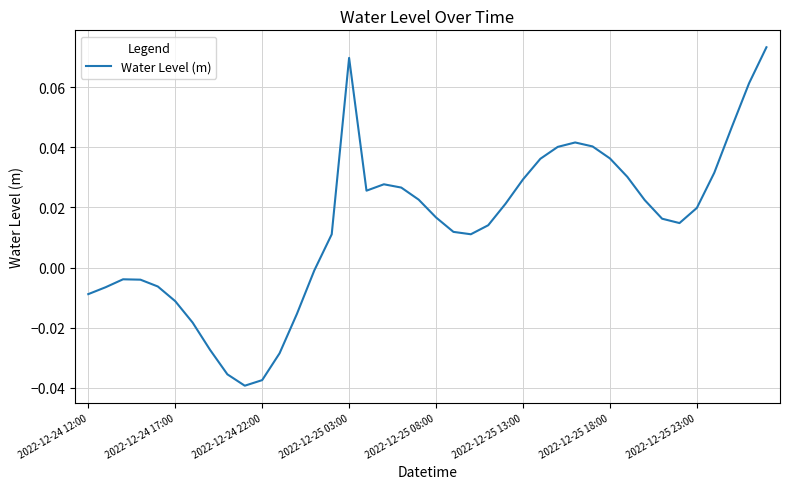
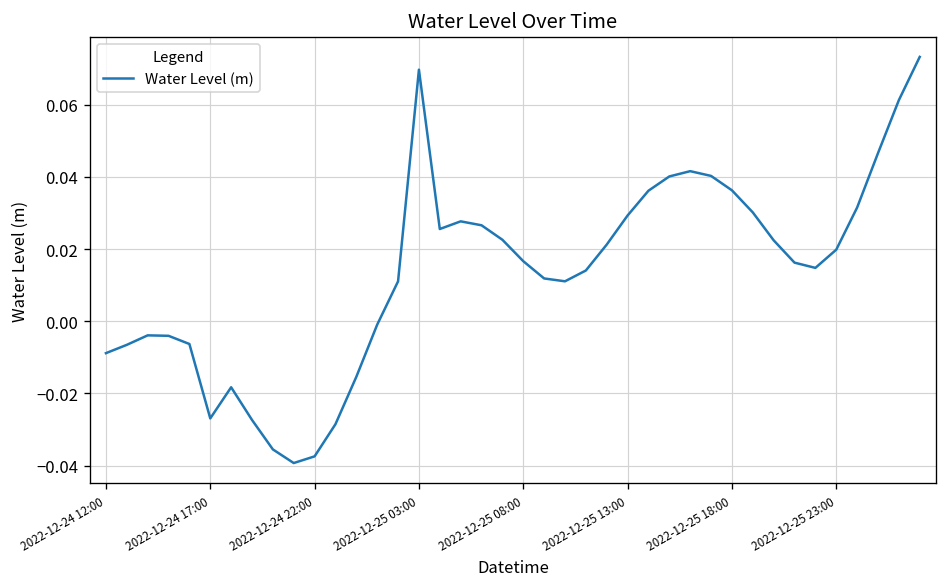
  {
    "2022-12-24 12:00": -0.009,
-   "2022-12-24 17:00": -0.011,
+   "2022-12-24 17:00": -0.027,
    "2022-12-24 22:00": -0.037,
    "2022-12-25 03:00": 0.070,
    "2022-12-25 08:00": 0.017,
    "2022-12-25 13:00": 0.029,
    "2022-12-25 18:00": 0.036,
    "2022-12-25 23:00": 0.020
  }
